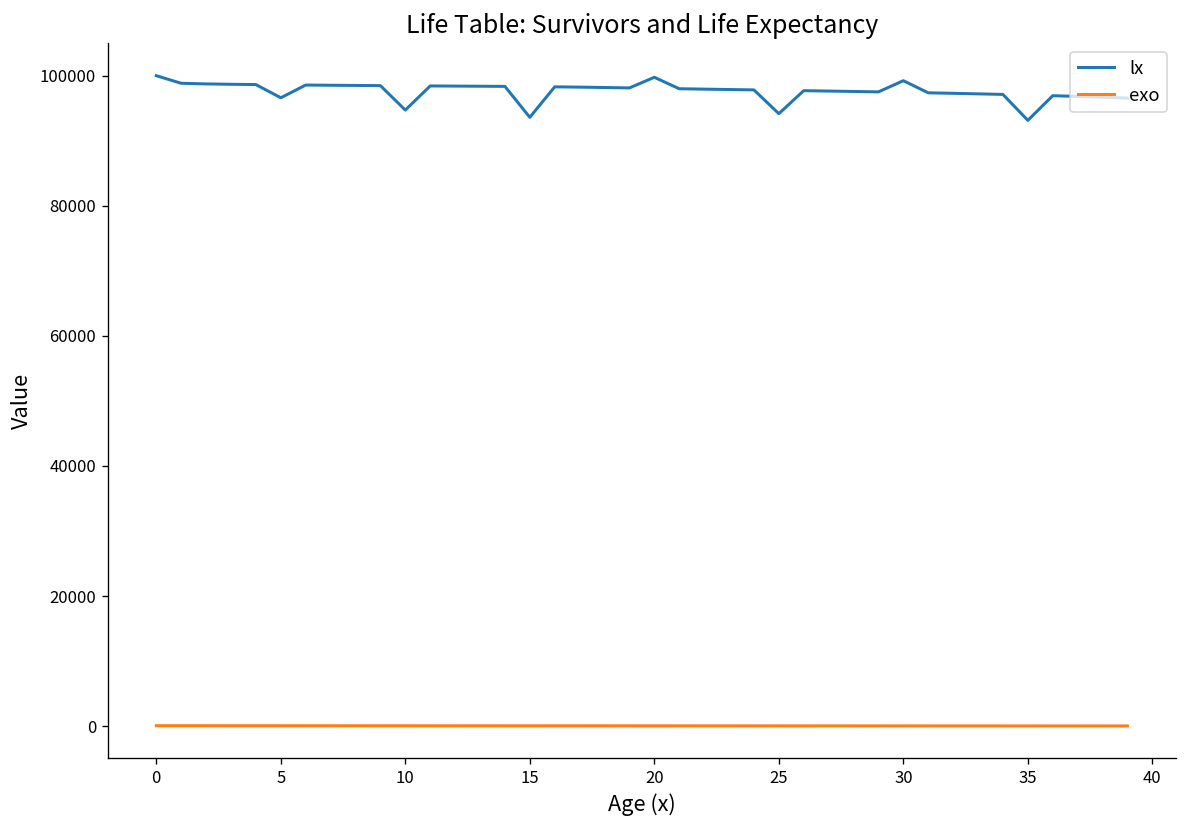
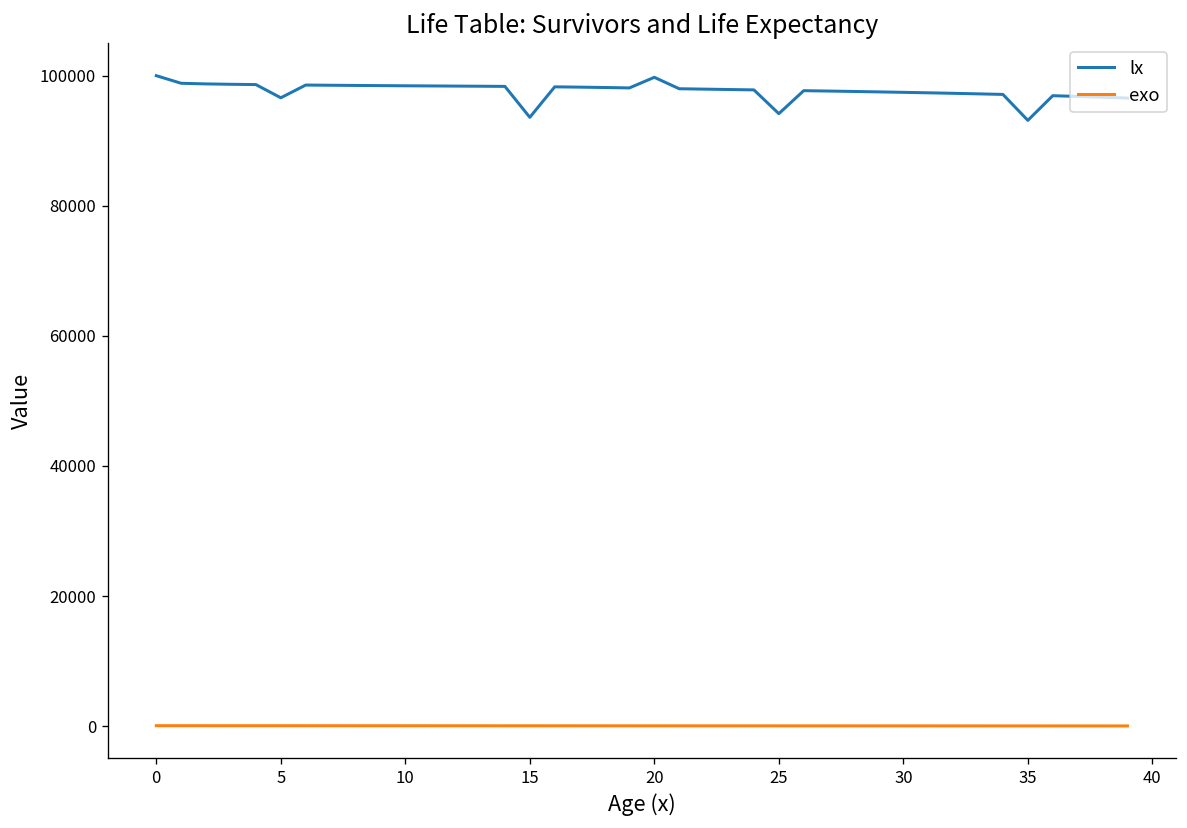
  {
    "lx": {
      "0": 100000,
      "5": 97000,
-     "10": 95000,
+     "10": 98000,
      "15": 94000,
      "20": 100000,
      "25": 94000,
-     "30": 99000,
+     "30": 97000,
      "35": 93000
    },
    "exo": {
      "0": 0,
      "5": 0,
      "10": 0,
      "15": 0,
      "20": 0,
      "25": 0,
      "30": 0,
      "35": 0
    }
  }
